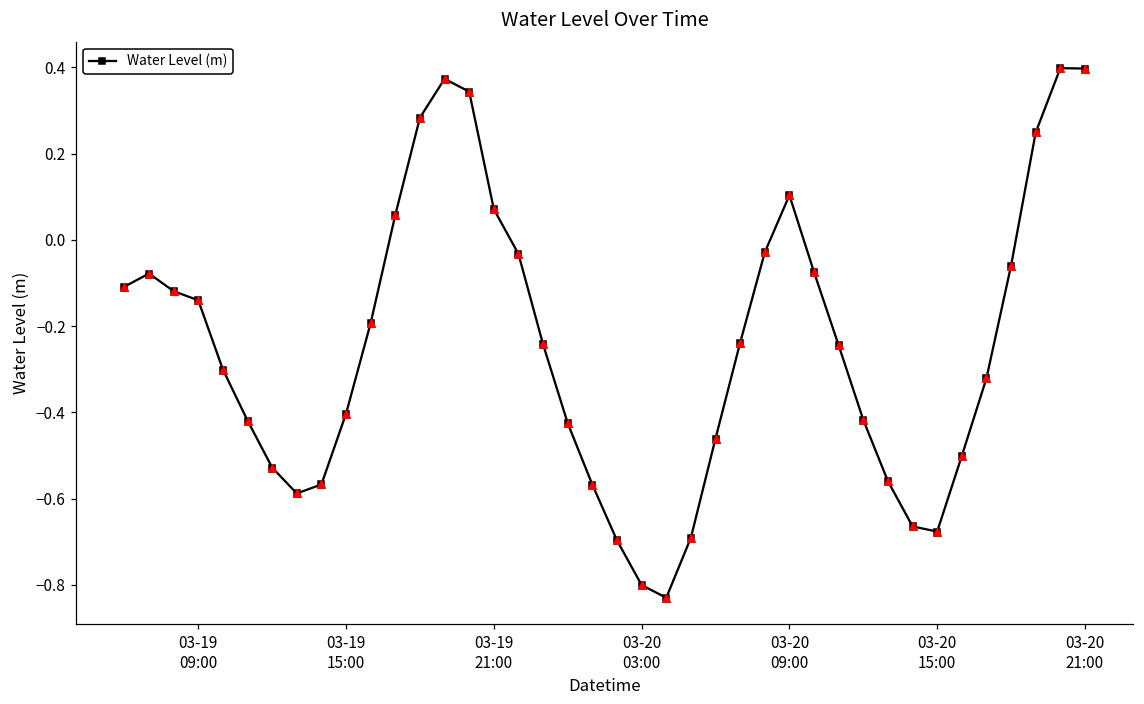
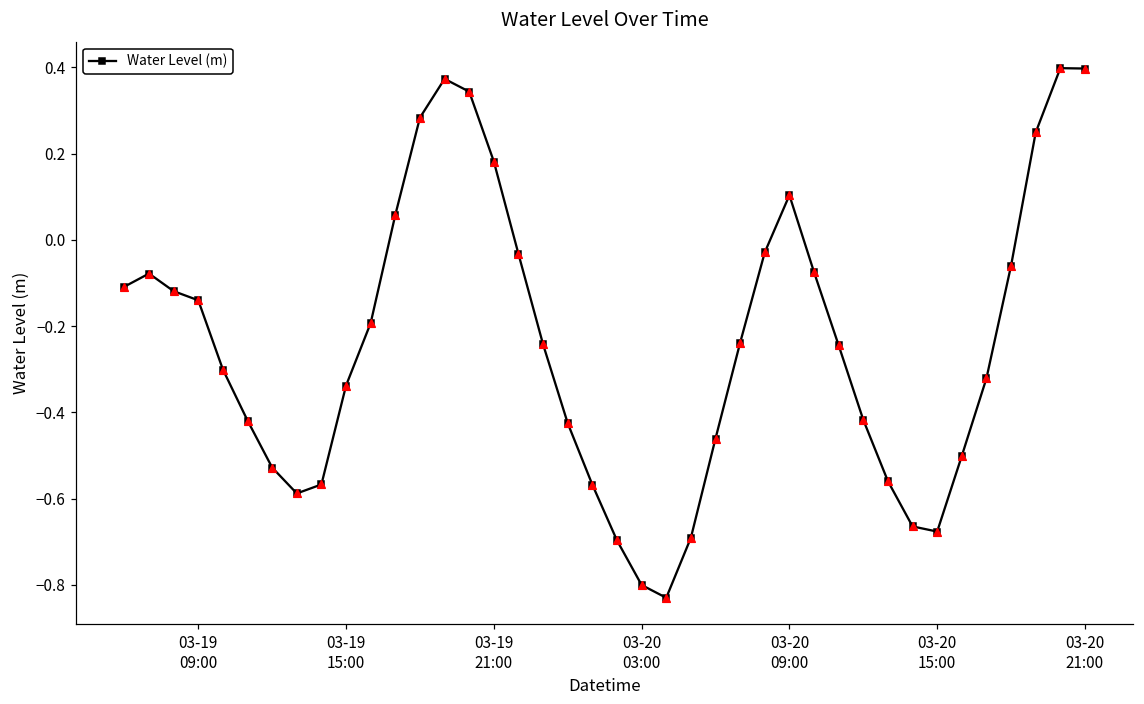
  {
    "03-19 09:00": -0.14,
-   "03-19 15:00": -0.40,
-   "03-19 21:00": 0.07,
+   "03-19 15:00": -0.34,
+   "03-19 21:00": 0.18,
    "03-20 03:00": -0.80,
    "03-20 09:00": 0.10,
    "03-20 15:00": -0.68,
    "03-20 21:00": 0.40
  }
